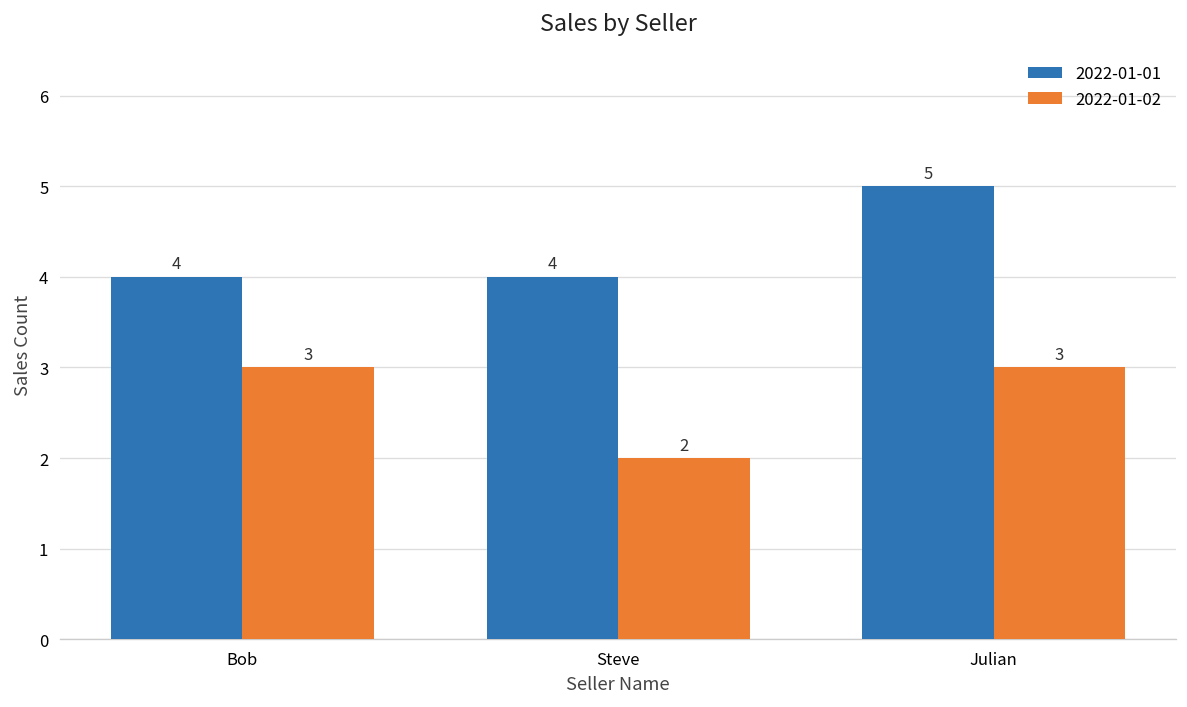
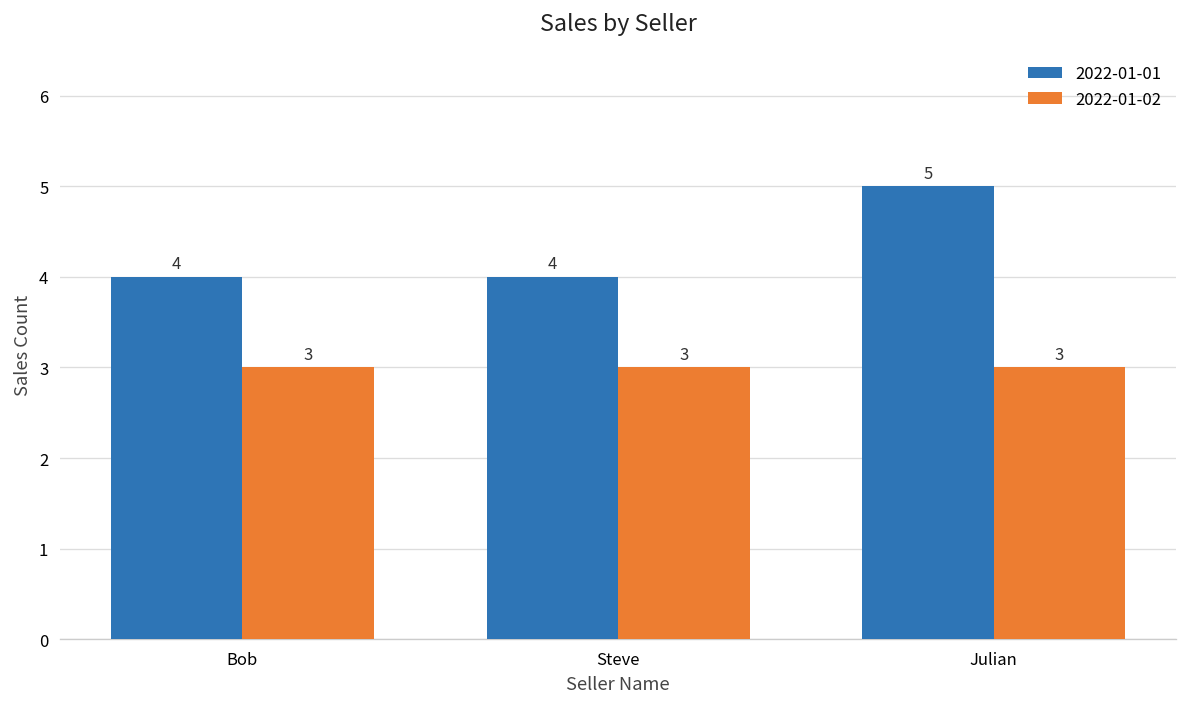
  {
    "2022-01-01": {
      "Bob": 4,
      "Steve": 4,
      "Julian": 5
    },
    "2022-01-02": {
      "Bob": 3,
-     "Steve": 2,
+     "Steve": 3,
      "Julian": 3
    }
  }
